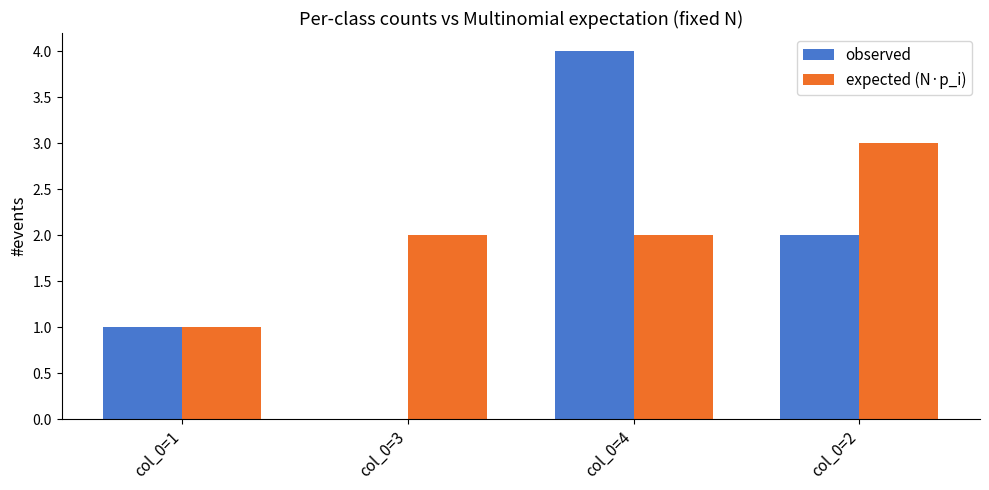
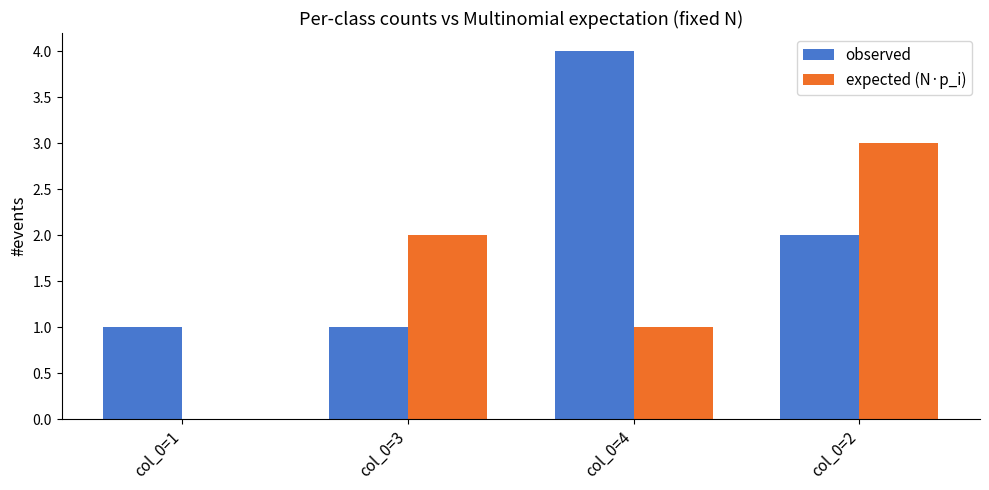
  {
    "observed": {
      "col_0=1": 1,
-     "col_0=3": 0,
+     "col_0=3": 1,
      "col_0=4": 4,
      "col_0=2": 2
    },
    "expected (N·p_i)": {
-     "col_0=1": 1,
+     "col_0=1": 0,
      "col_0=3": 2,
-     "col_0=4": 2,
+     "col_0=4": 1,
      "col_0=2": 3
    }
  }
